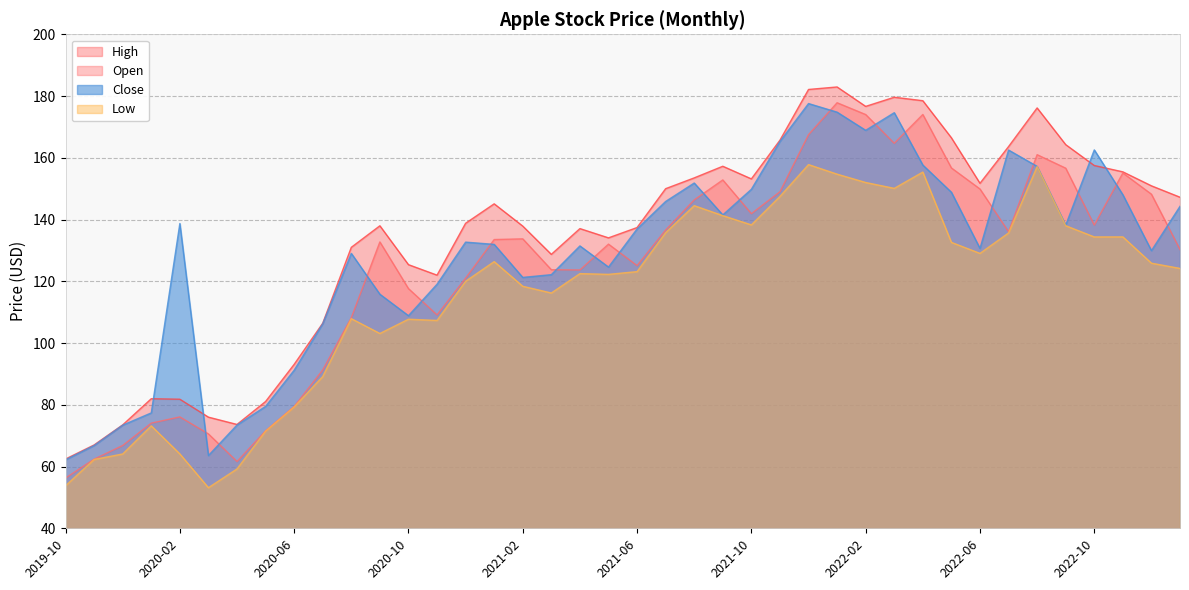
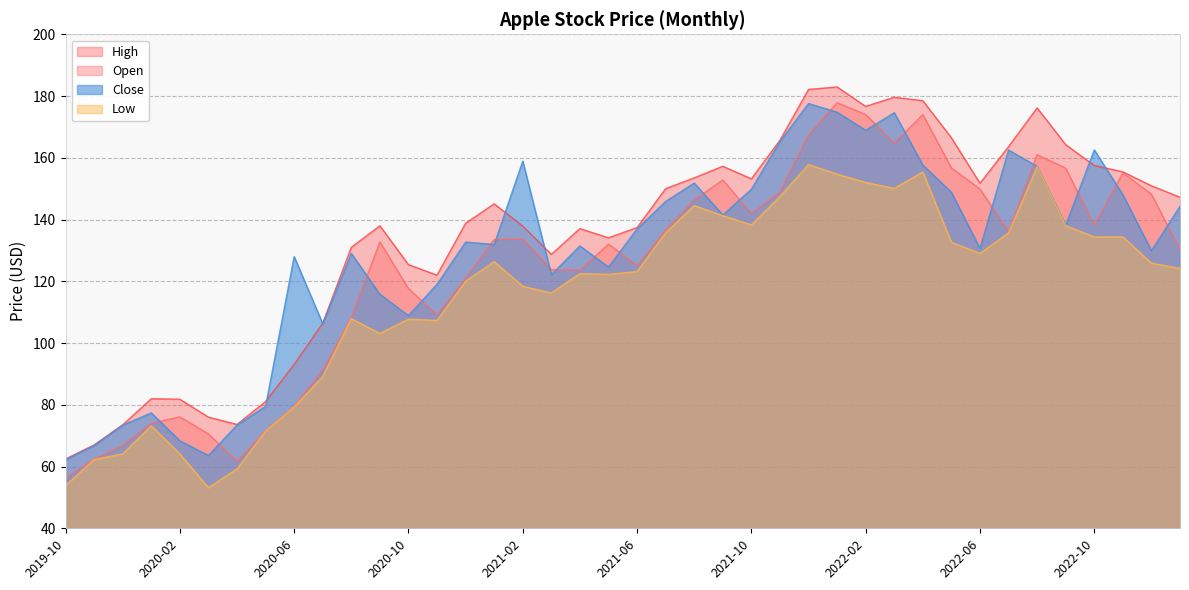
  {
    "Close": {
-     "2020-02": 139,
-     "2020-06": 91,
+     "2020-02": 68,
+     "2020-06": 128,
      "2020-10": 109,
-     "2021-02": 121,
+     "2021-02": 159,
      "2021-10": 150,
      "2022-02": 169,
      "2022-06": 131,
      "2022-10": 163
    }
  }
